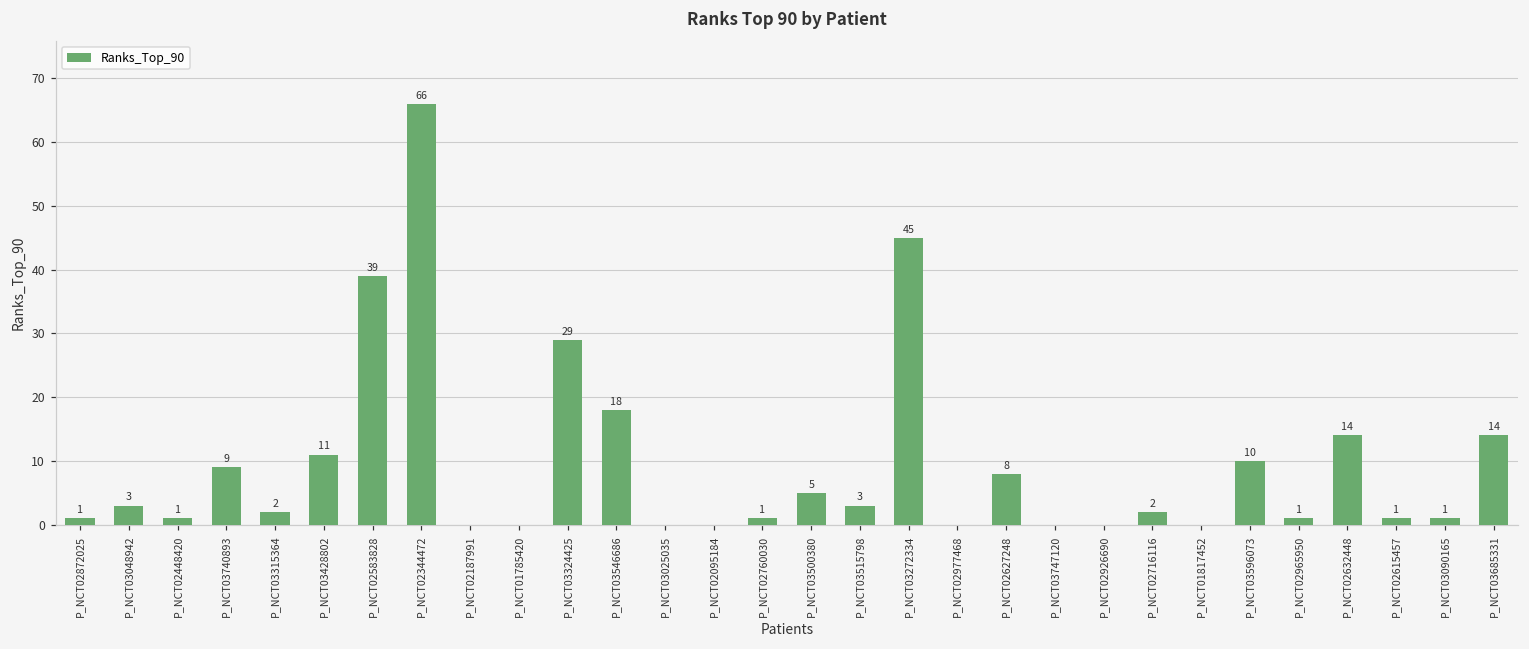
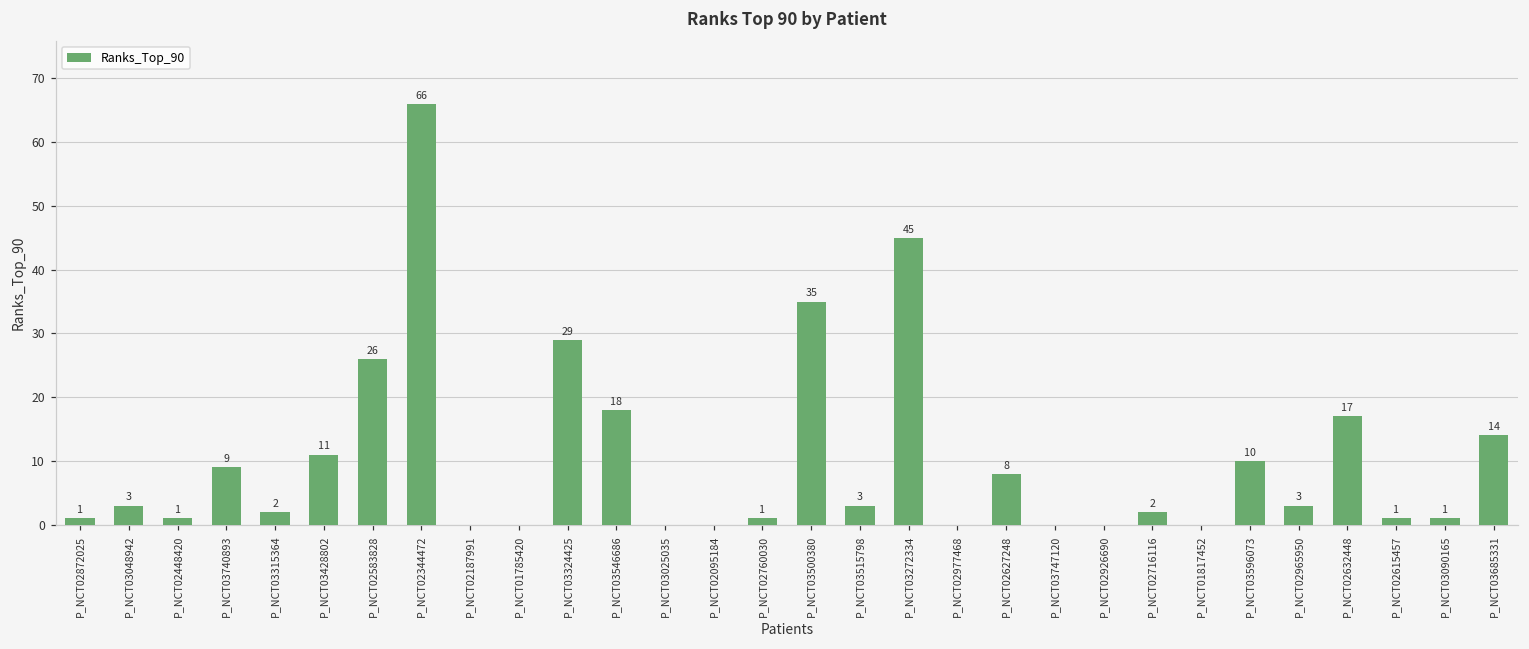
  {
    "P_NCT02872025": 1,
    "P_NCT03048942": 3,
    "P_NCT02448420": 1,
    "P_NCT03740893": 9,
    "P_NCT03315364": 2,
    "P_NCT03428802": 11,
-   "P_NCT02583828": 39,
+   "P_NCT02583828": 26,
    "P_NCT02344472": 66,
    "P_NCT03324425": 29,
    "P_NCT03546686": 18,
    "P_NCT02760030": 1,
-   "P_NCT03500380": 5,
+   "P_NCT03500380": 35,
    "P_NCT03515798": 3,
    "P_NCT03272334": 45,
    "P_NCT02627248": 8,
    "P_NCT02716116": 2,
    "P_NCT03596073": 10,
-   "P_NCT02965950": 1,
-   "P_NCT02632448": 14,
+   "P_NCT02965950": 3,
+   "P_NCT02632448": 17,
    "P_NCT02615457": 1,
    "P_NCT03090165": 1,
    "P_NCT03685331": 14
  }
